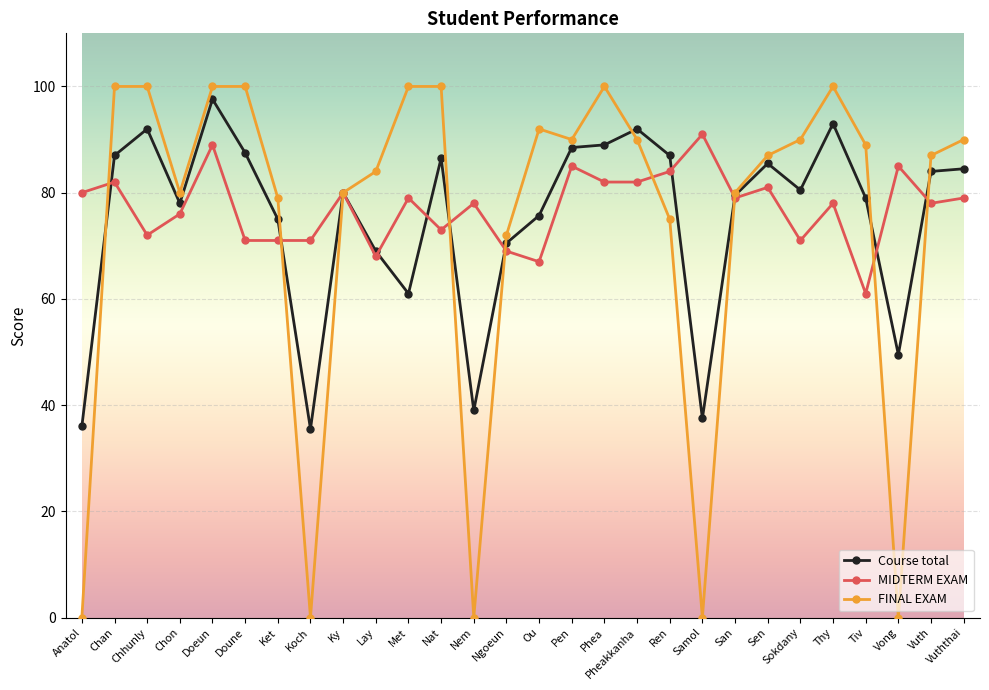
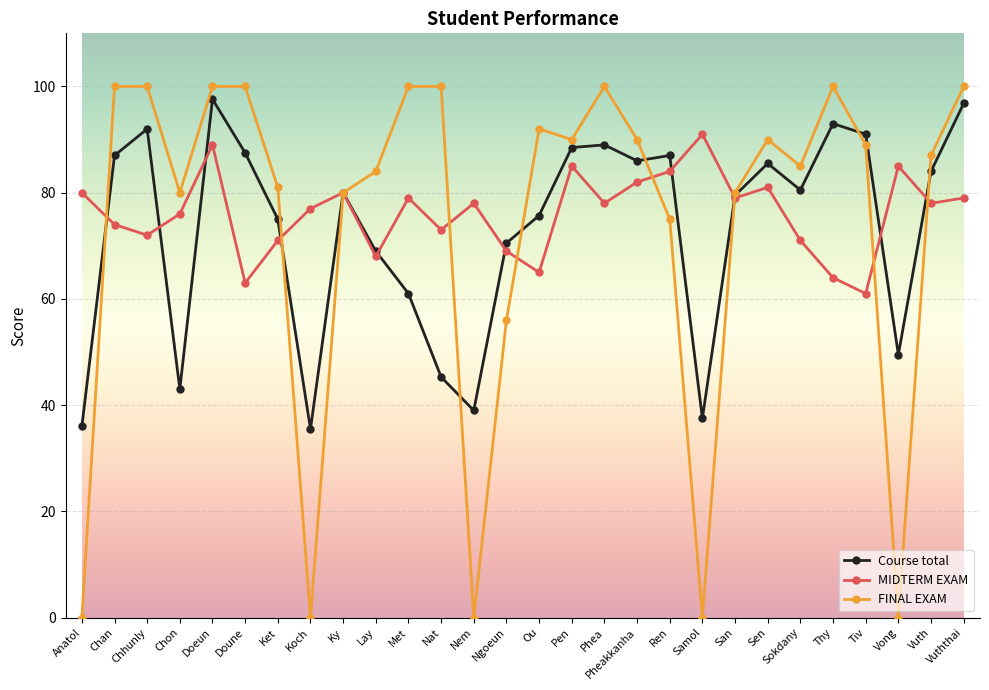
  {
    "Course total": {
      "Anatol": 36,
      "Chan": 87,
      "Chhunly": 92,
-     "Chon": 78,
+     "Chon": 43,
      "Doeun": 98,
      "Doune": 88,
      "Ket": 75,
      "Koch": 36,
      "Lay": 69,
      "Met": 61,
-     "Nat": 87,
+     "Nat": 45,
      "Nem": 39,
      "Ngoeun": 71,
      "Ou": 76,
      "Pen": 89,
      "Phea": 89,
-     "Pheakkanha": 92,
+     "Pheakkanha": 86,
      "Ren": 87,
      "Samol": 38,
      "San": 80,
      "Sen": 86,
      "Sokdany": 81,
      "Thy": 93,
-     "Tiv": 79,
+     "Tiv": 91,
      "Vong": 50,
      "Vuth": 84,
-     "Vuththai": 85
+     "Vuththai": 97
    },
    "MIDTERM EXAM": {
      "Anatol": 80,
-     "Chan": 82,
+     "Chan": 74,
      "Chhunly": 72,
      "Chon": 76,
      "Doeun": 89,
-     "Doune": 71,
+     "Doune": 63,
      "Ket": 71,
-     "Koch": 71,
+     "Koch": 77,
      "Lay": 68,
      "Met": 79,
      "Nat": 73,
      "Nem": 78,
      "Ngoeun": 69,
-     "Ou": 67,
+     "Ou": 65,
      "Pen": 85,
-     "Phea": 82,
+     "Phea": 78,
      "Pheakkanha": 82,
      "Ren": 84,
      "Samol": 91,
      "San": 79,
      "Sen": 81,
      "Sokdany": 71,
-     "Thy": 78,
+     "Thy": 64,
      "Tiv": 61,
      "Vong": 85,
      "Vuth": 78,
      "Vuththai": 79
    },
    "FINAL EXAM": {
      "Anatol": 0,
      "Chan": 100,
      "Chhunly": 100,
      "Chon": 80,
      "Doeun": 100,
      "Doune": 100,
-     "Ket": 79,
+     "Ket": 81,
      "Koch": 0,
      "Lay": 84,
      "Met": 100,
      "Nat": 100,
      "Nem": 0,
-     "Ngoeun": 72,
+     "Ngoeun": 56,
      "Ou": 92,
      "Pen": 90,
      "Phea": 100,
      "Pheakkanha": 90,
      "Ren": 75,
      "Samol": 0,
      "San": 80,
-     "Sen": 87,
-     "Sokdany": 90,
+     "Sen": 90,
+     "Sokdany": 85,
      "Thy": 100,
      "Tiv": 89,
      "Vong": 0,
      "Vuth": 87,
-     "Vuththai": 90
+     "Vuththai": 100
    }
  }
